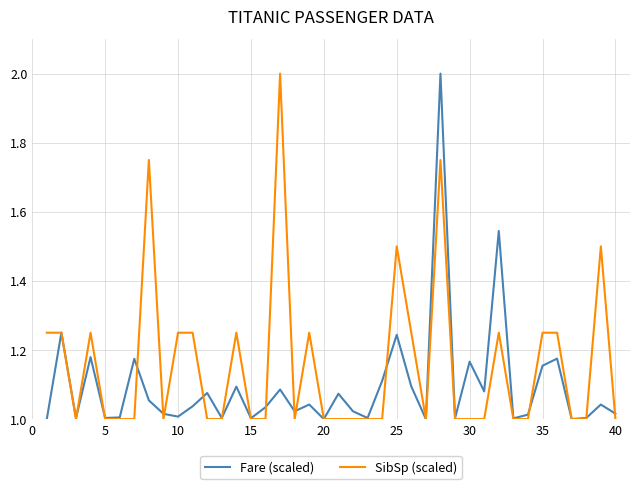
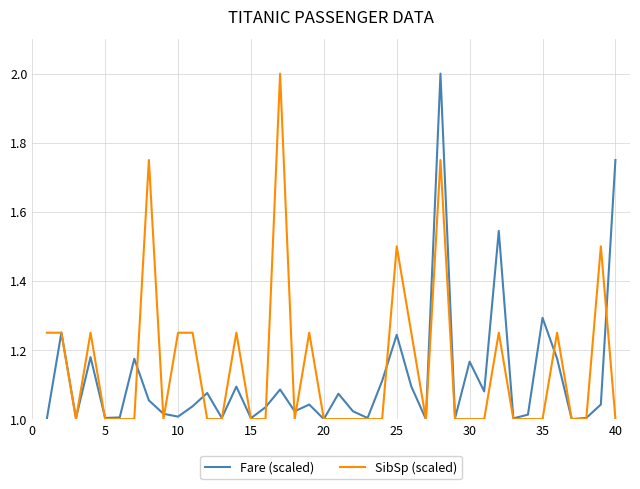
  {
    "Fare (scaled)": {
      "10": 1.01,
      "25": 1.24,
      "30": 1.17,
-     "35": 1.15,
-     "40": 1.02
+     "35": 1.29,
+     "40": 1.75
    },
    "SibSp (scaled)": {
      "10": 1.25,
      "25": 1.50,
      "30": 1.00,
-     "35": 1.25,
+     "35": 1.00,
      "40": 1.00
    }
  }
